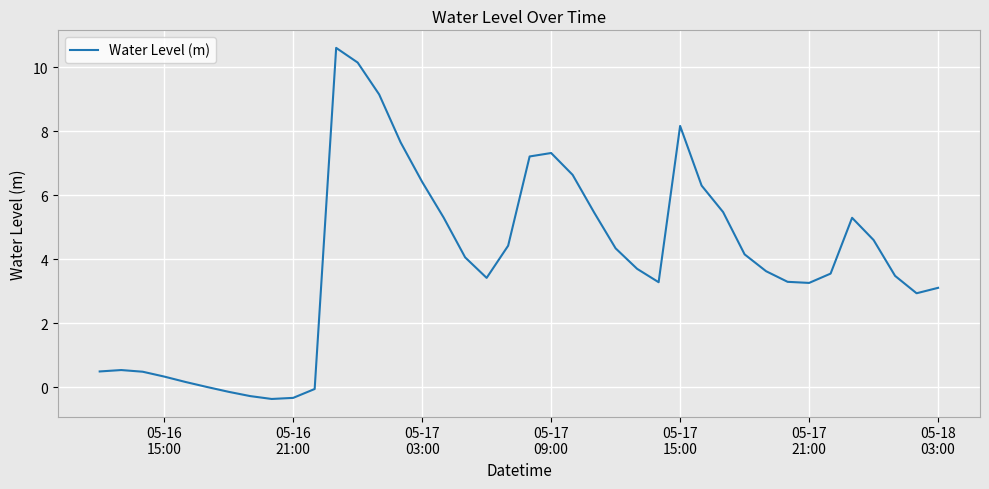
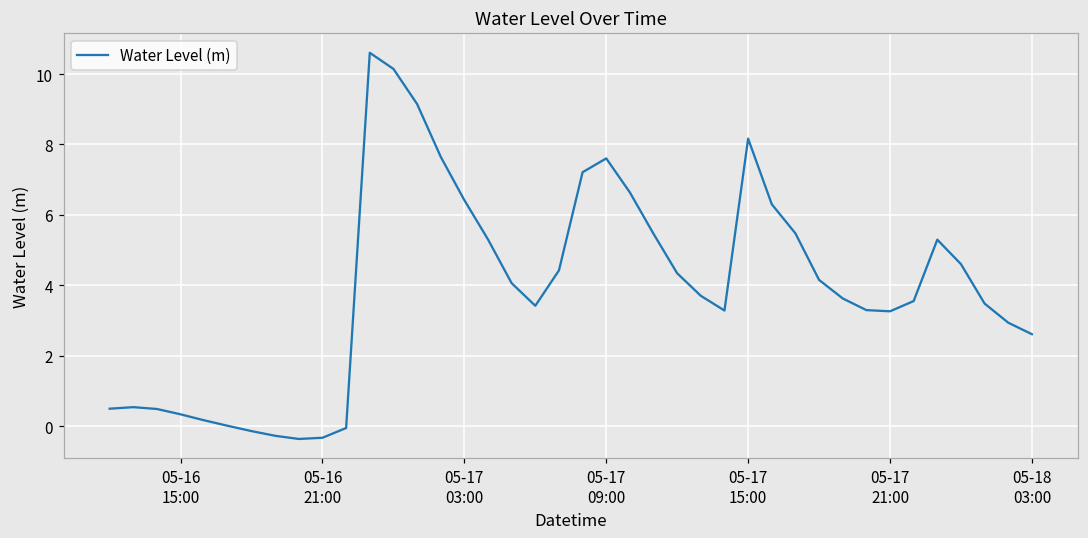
  {
    "05-16 15:00": 0.3,
    "05-16 21:00": -0.3,
    "05-17 03:00": 6.4,
-   "05-17 09:00": 7.3,
+   "05-17 09:00": 7.6,
    "05-17 15:00": 8.2,
    "05-17 21:00": 3.3,
-   "05-18 03:00": 3.1
+   "05-18 03:00": 2.6
  }
